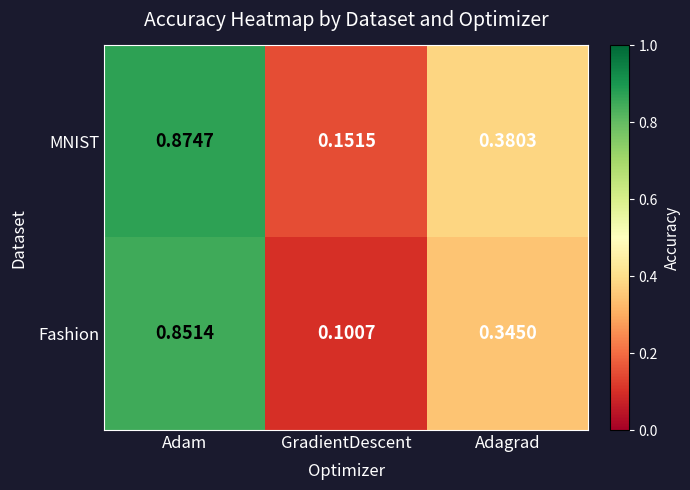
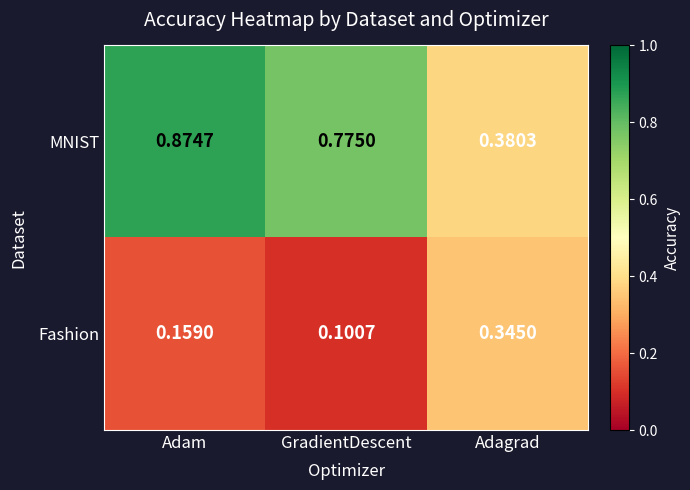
  {
    "MNIST": {
      "Adam": 0.8747,
-     "GradientDescent": 0.1515,
+     "GradientDescent": 0.7750,
      "Adagrad": 0.3803
    },
    "Fashion": {
-     "Adam": 0.8514,
+     "Adam": 0.1590,
      "GradientDescent": 0.1007,
      "Adagrad": 0.3450
    }
  }
